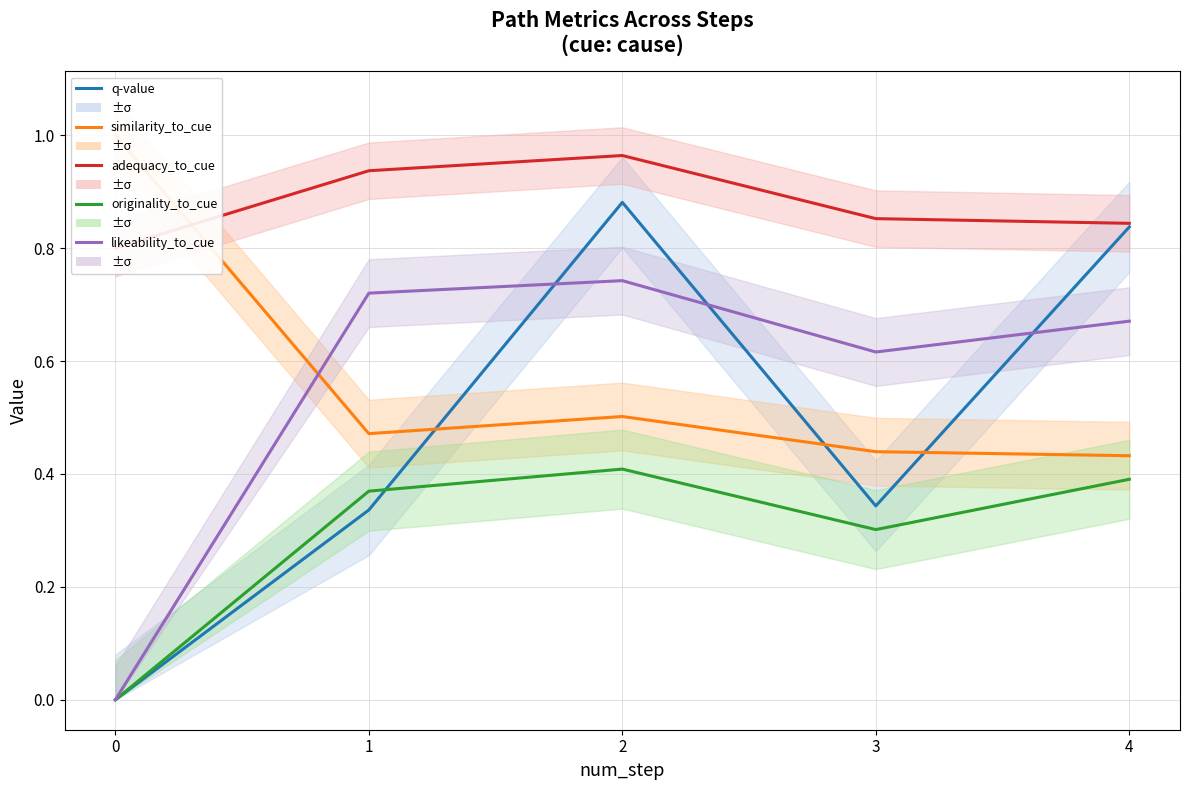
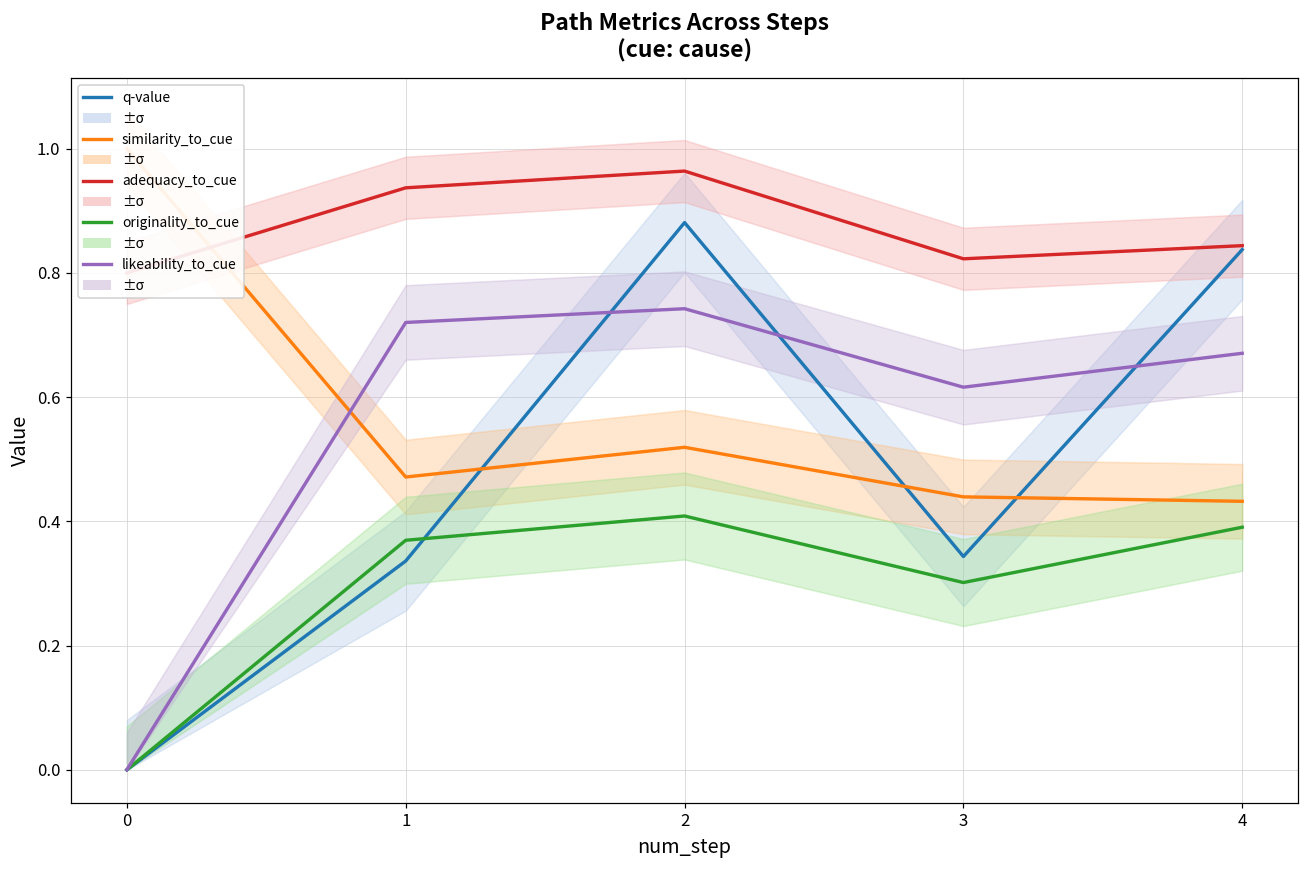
  {
    "q-value": {
      "1": 0.34,
      "2": 0.88,
      "3": 0.34,
      "4": 0.84
    },
    "similarity_to_cue": {
      "1": 0.47,
-     "2": 0.50,
+     "2": 0.52,
      "3": 0.44,
      "4": 0.43
    },
    "adequacy_to_cue": {
      "1": 0.94,
-     "3": 0.85,
+     "3": 0.82,
      "4": 0.84
    },
    "originality_to_cue": {
      "1": 0.37,
      "2": 0.41,
      "3": 0.30,
      "4": 0.39
    },
    "likeability_to_cue": {
      "1": 0.72,
      "2": 0.74,
      "3": 0.62,
      "4": 0.67
    }
  }
